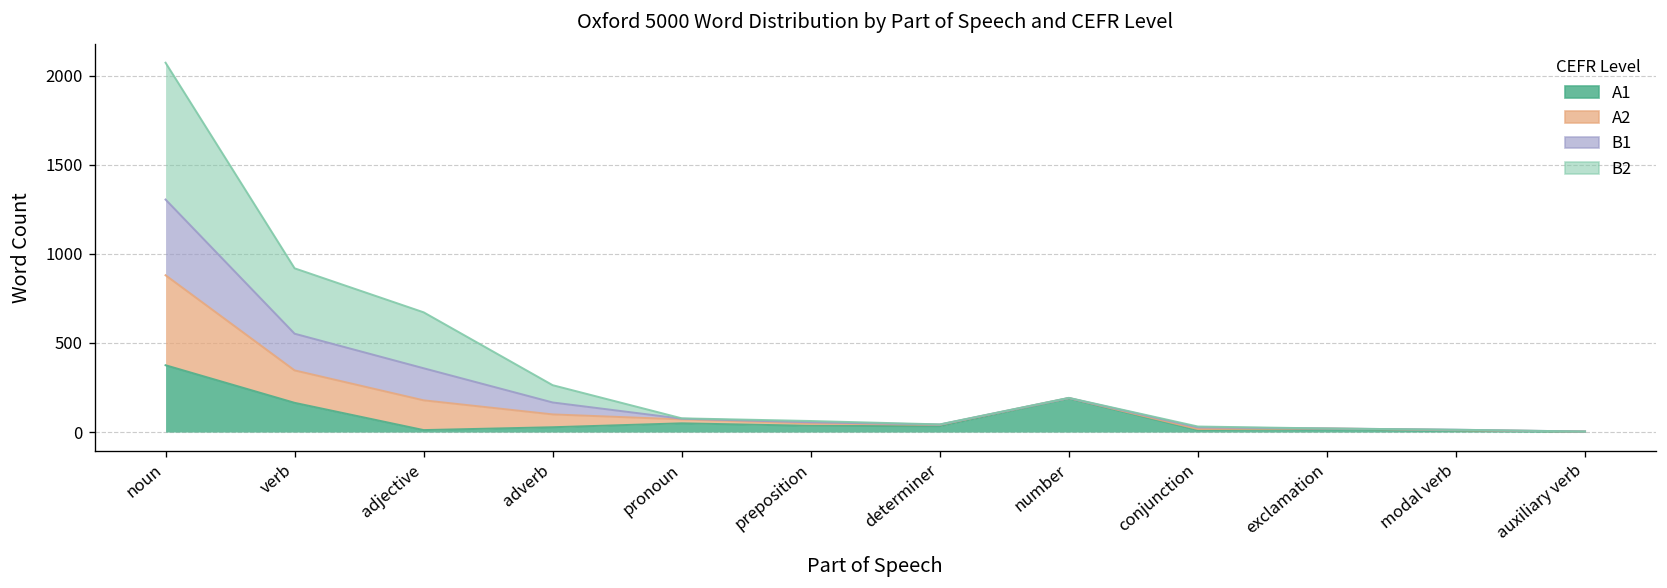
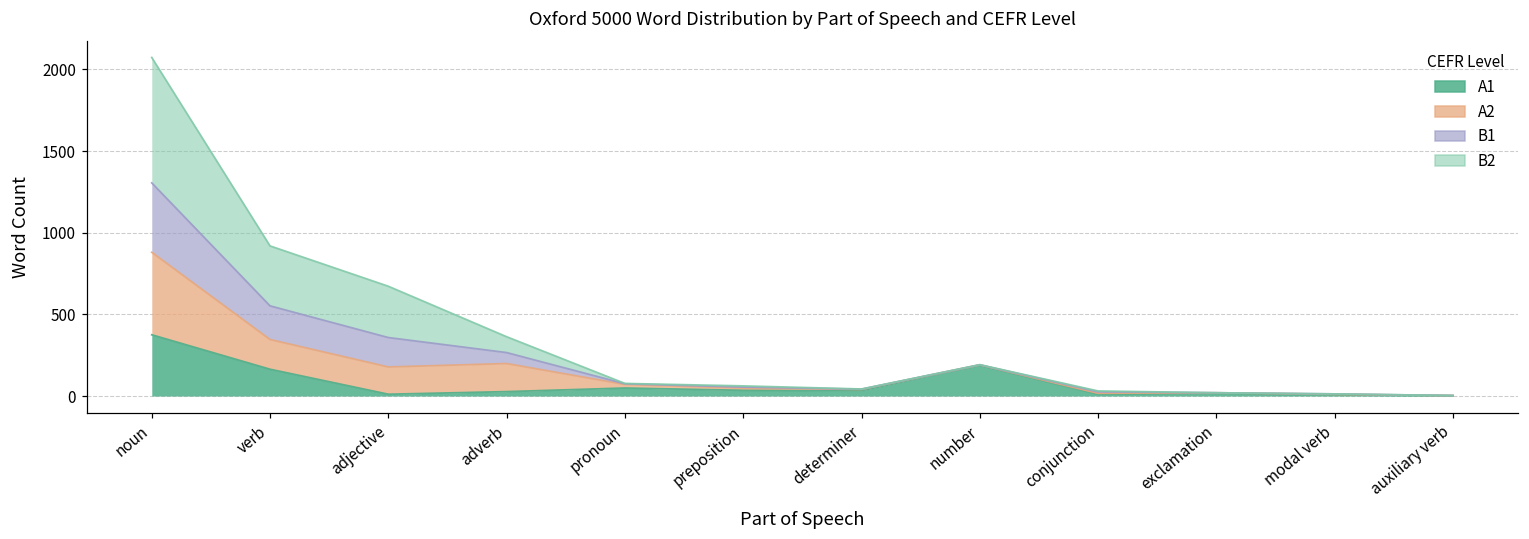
  {
    "A1": {
      "noun": 380,
      "verb": 160,
      "adjective": 10,
      "adverb": 30,
      "pronoun": 50
    },
    "A2": {
      "noun": 510,
      "verb": 180,
      "adjective": 170,
-     "adverb": 70
+     "adverb": 170
    }
  }
